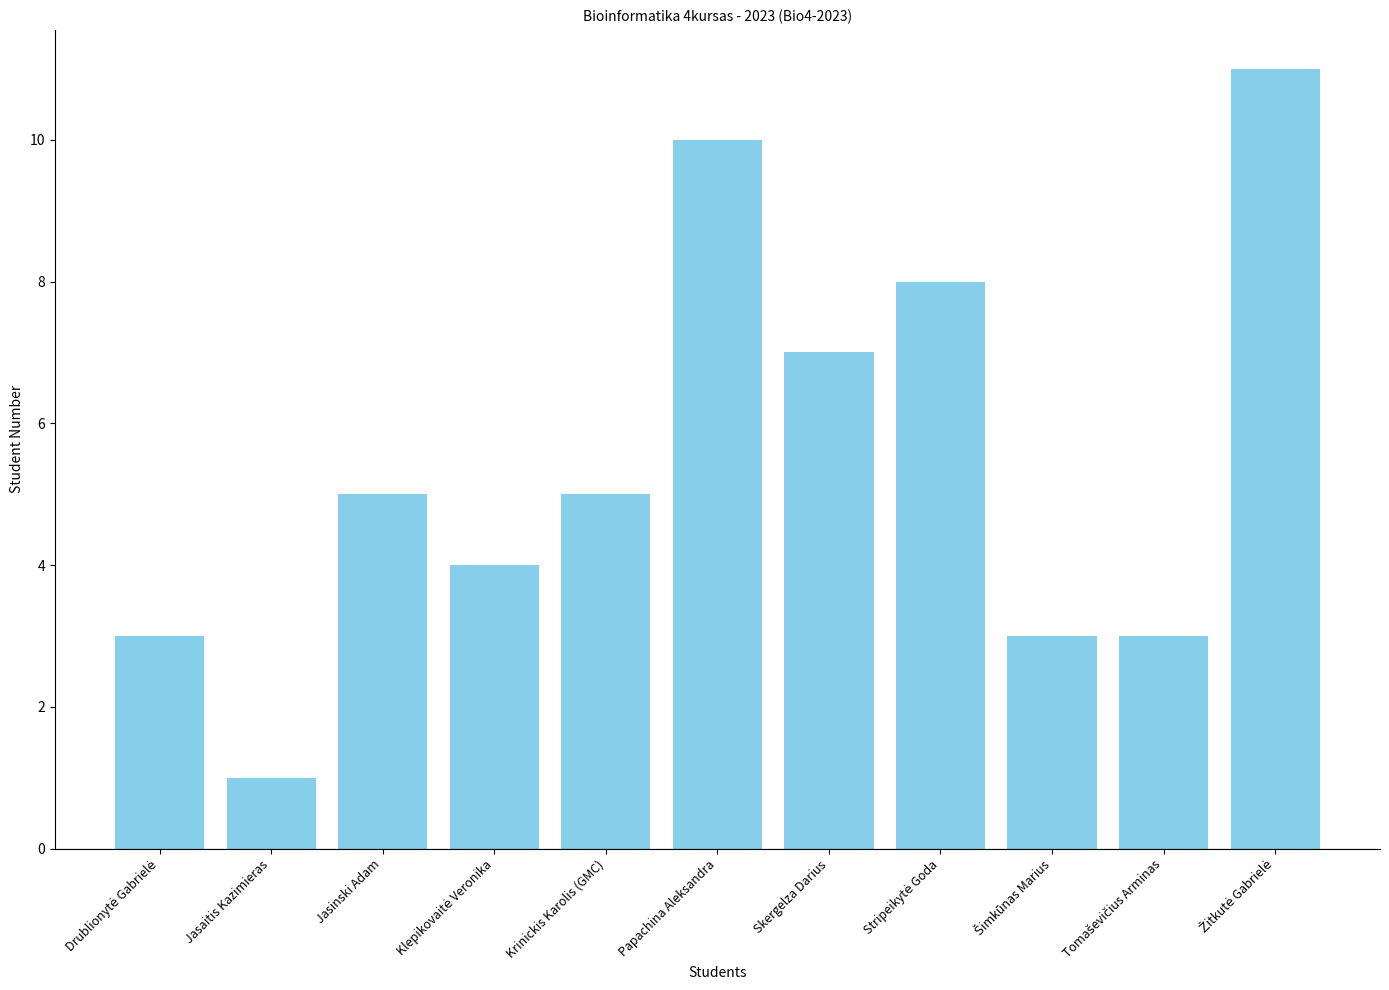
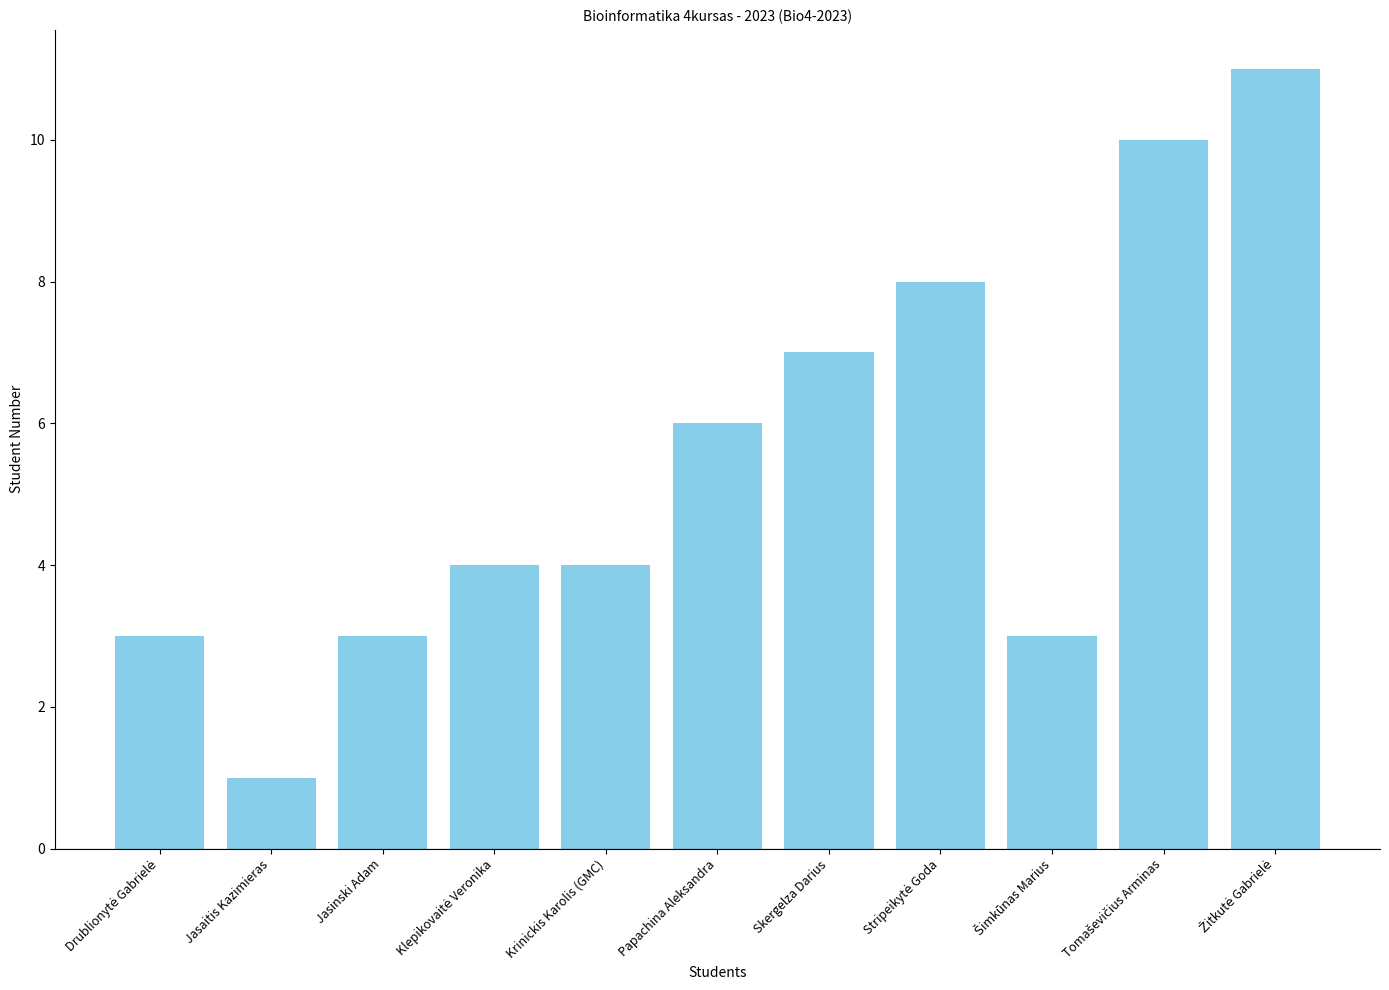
  {
    "Drublionytė Gabrielė": 3,
    "Jasaitis Kazimieras": 1,
-   "Jasinski Adam": 5,
+   "Jasinski Adam": 3,
    "Klepikovaitė Veronika": 4,
-   "Krinickis Karolis (GMC)": 5,
-   "Papachina Aleksandra": 10,
+   "Krinickis Karolis (GMC)": 4,
+   "Papachina Aleksandra": 6,
    "Skergelza Darius": 7,
    "Stripeikytė Goda": 8,
    "Šimkūnas Marius": 3,
-   "Tomaševičius Arminas": 3,
+   "Tomaševičius Arminas": 10,
    "Žitkutė Gabrielė": 11
  }
